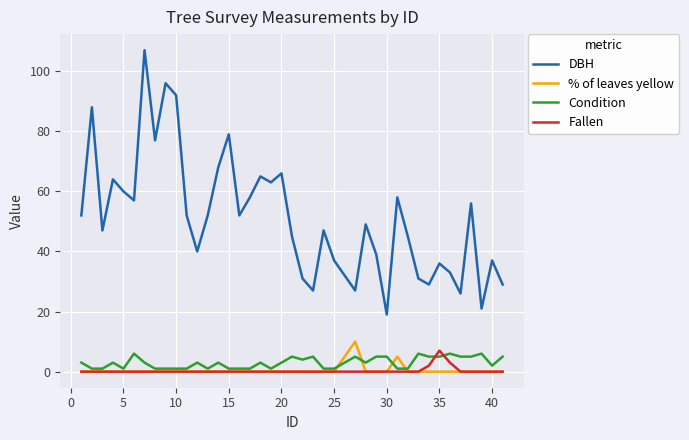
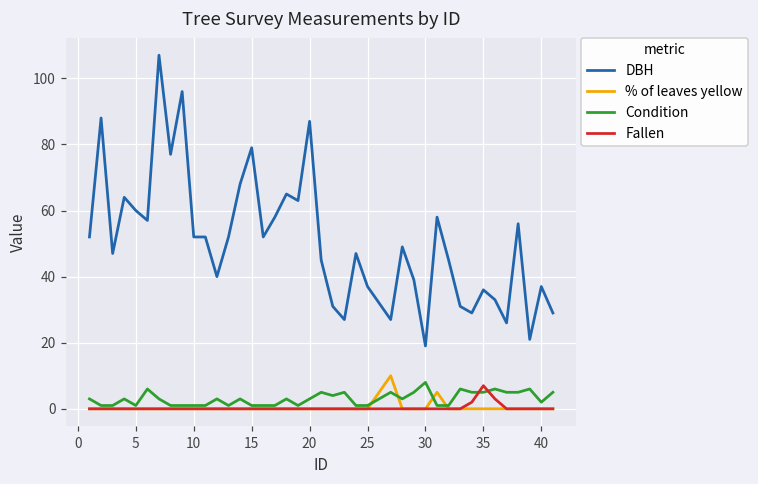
  {
    "DBH": {
      "5": 60,
-     "10": 92,
+     "10": 52,
      "15": 79,
-     "20": 66,
+     "20": 87,
      "25": 37,
      "30": 19,
      "35": 36,
      "40": 37
    },
    "% of leaves yellow": {
      "35": 0
    },
    "Condition": {
      "5": 1,
      "10": 1,
      "15": 1,
      "20": 3,
      "25": 1,
-     "30": 5,
+     "30": 8,
      "35": 5,
      "40": 2
    },
    "Fallen": {
      "35": 7
    }
  }
